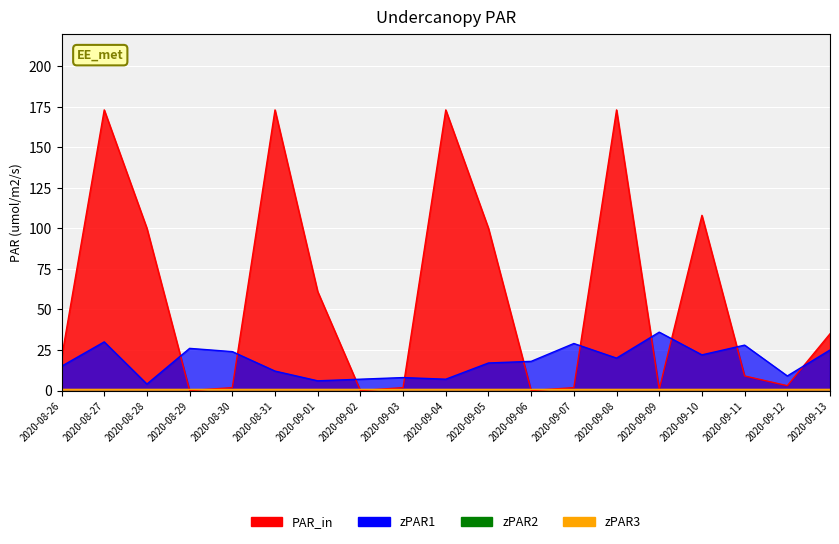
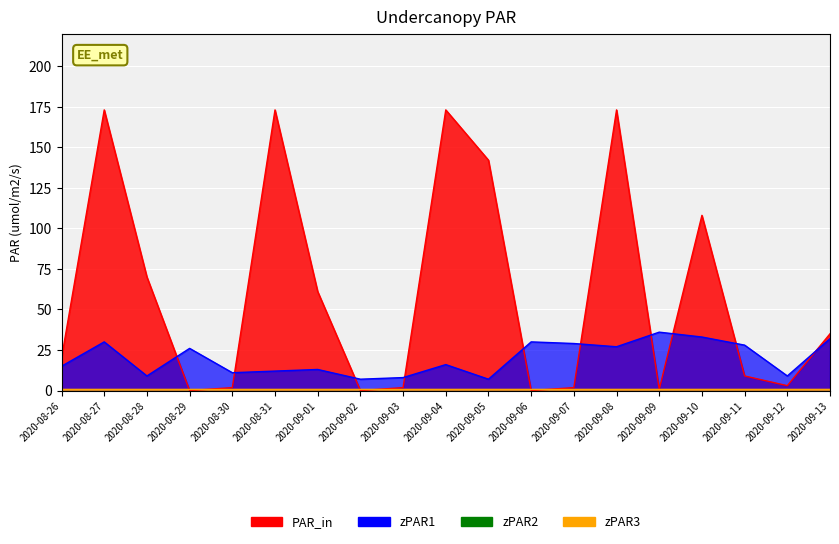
  {
    "PAR_in": {
      "2020-08-26": 20,
      "2020-08-27": 173,
-     "2020-08-28": 100,
+     "2020-08-28": 70,
      "2020-08-31": 173,
      "2020-09-01": 61,
      "2020-09-04": 173,
-     "2020-09-05": 100,
+     "2020-09-05": 142,
      "2020-09-08": 173,
      "2020-09-10": 108,
      "2020-09-11": 9,
      "2020-09-12": 3,
      "2020-09-13": 35
    },
    "zPAR1": {
      "2020-08-26": 15,
      "2020-08-27": 30,
-     "2020-08-28": 4,
+     "2020-08-28": 9,
      "2020-08-29": 26,
-     "2020-08-30": 24,
+     "2020-08-30": 11,
      "2020-08-31": 12,
-     "2020-09-01": 6,
+     "2020-09-01": 13,
      "2020-09-02": 7,
      "2020-09-03": 8,
-     "2020-09-04": 7,
-     "2020-09-05": 17,
-     "2020-09-06": 18,
+     "2020-09-04": 16,
+     "2020-09-05": 7,
+     "2020-09-06": 30,
      "2020-09-07": 29,
-     "2020-09-08": 20,
+     "2020-09-08": 27,
      "2020-09-09": 36,
-     "2020-09-10": 22,
+     "2020-09-10": 33,
      "2020-09-11": 28,
      "2020-09-12": 9,
-     "2020-09-13": 25
+     "2020-09-13": 32
    }
  }
